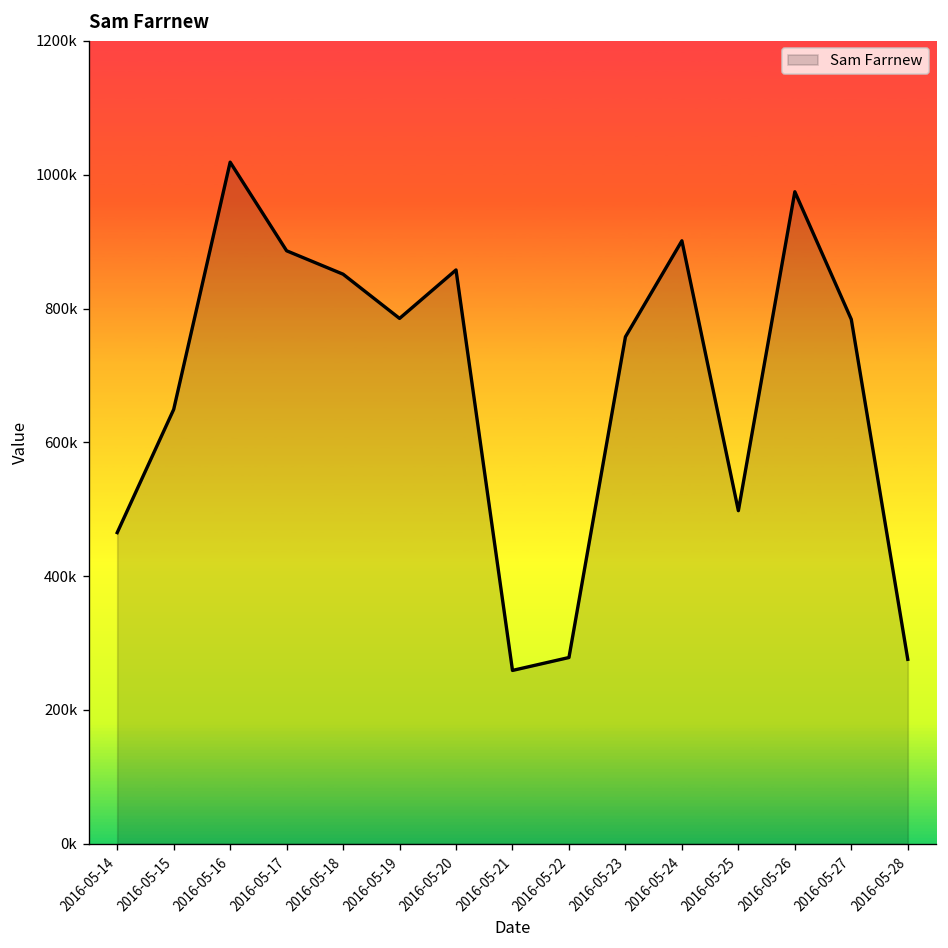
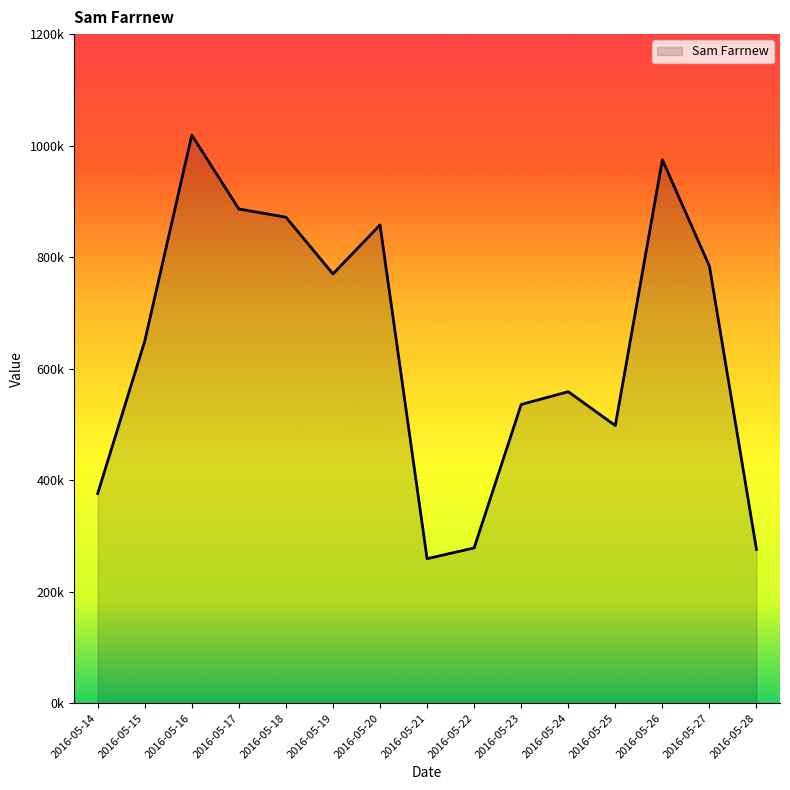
  {
-   "2016-05-14": 470000,
+   "2016-05-14": 380000,
    "2016-05-15": 650000,
    "2016-05-16": 1020000,
    "2016-05-17": 890000,
-   "2016-05-18": 850000,
-   "2016-05-19": 790000,
+   "2016-05-18": 870000,
+   "2016-05-19": 770000,
    "2016-05-20": 860000,
    "2016-05-21": 260000,
    "2016-05-22": 280000,
-   "2016-05-23": 760000,
-   "2016-05-24": 900000,
+   "2016-05-23": 540000,
+   "2016-05-24": 560000,
    "2016-05-25": 500000,
    "2016-05-26": 970000,
    "2016-05-27": 780000,
    "2016-05-28": 280000
  }
